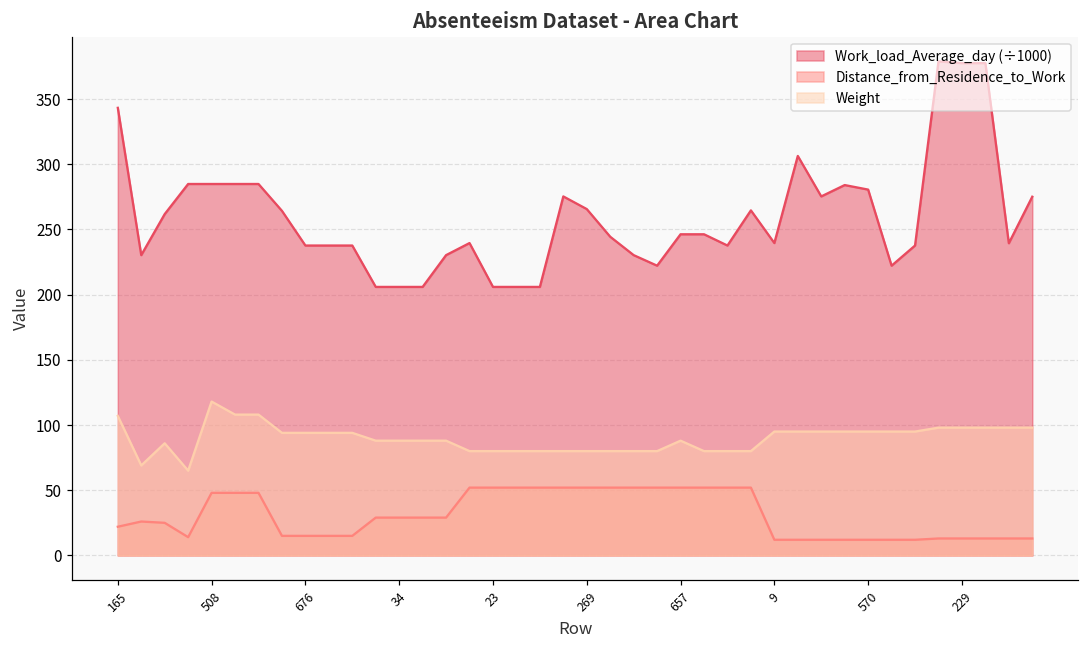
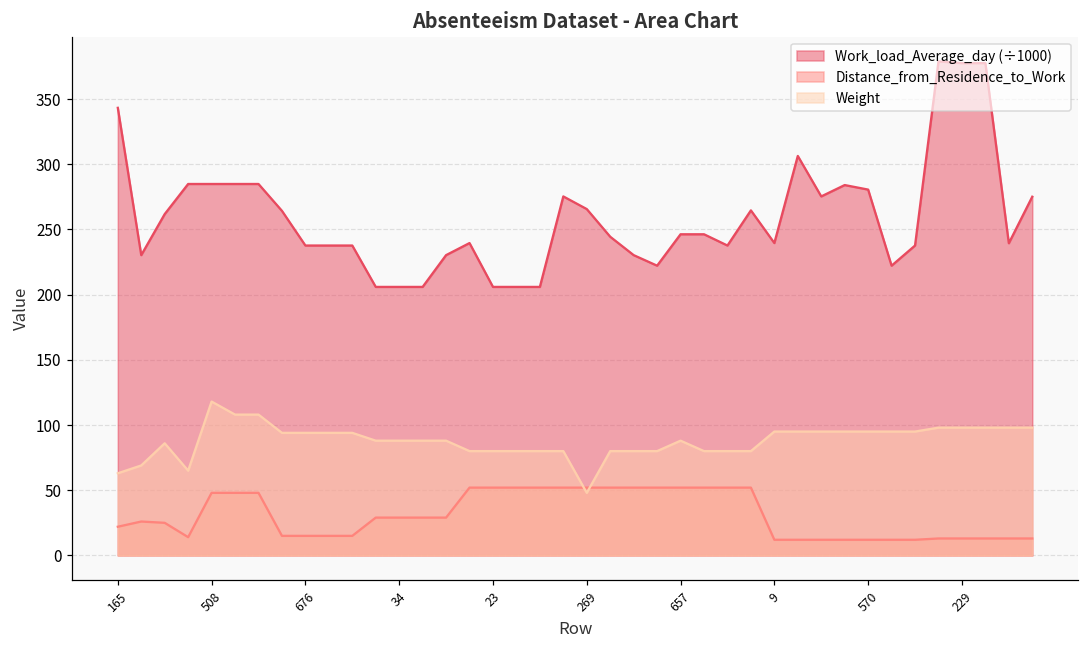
  {
    "Weight": {
-     "165": 107,
+     "165": 63,
      "508": 118,
      "676": 94,
-     "269": 80,
+     "269": 48,
      "657": 88,
      "570": 95,
      "229": 98
    }
  }
